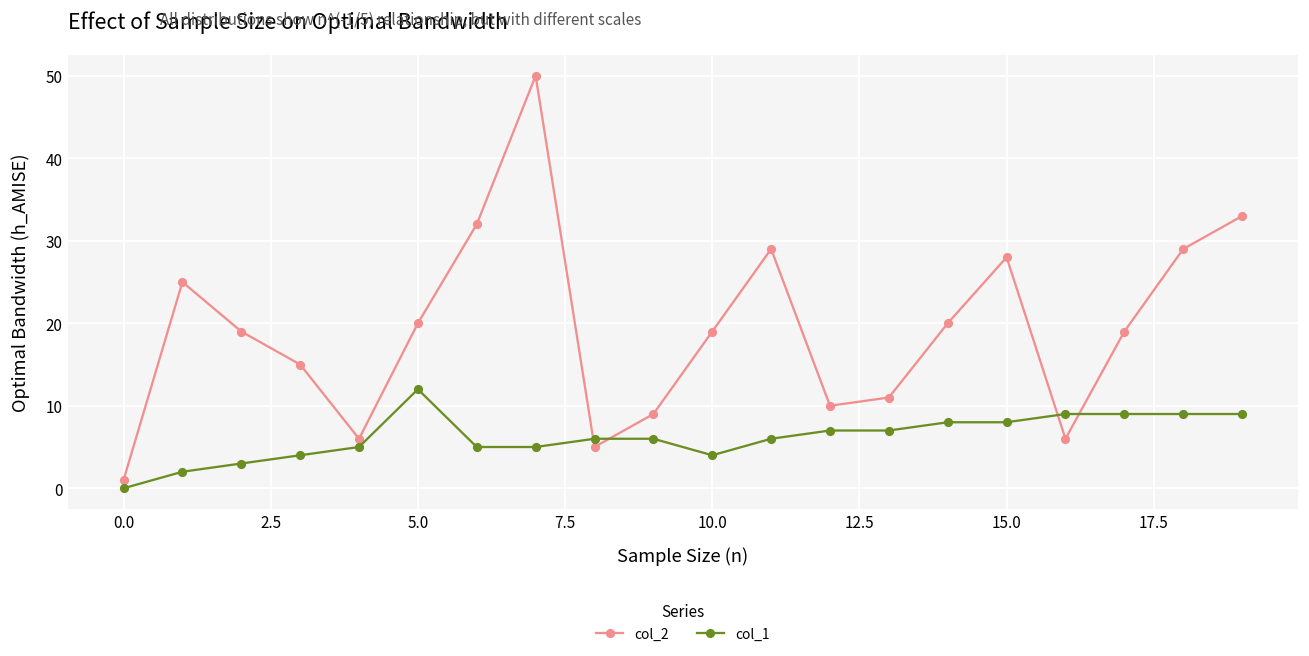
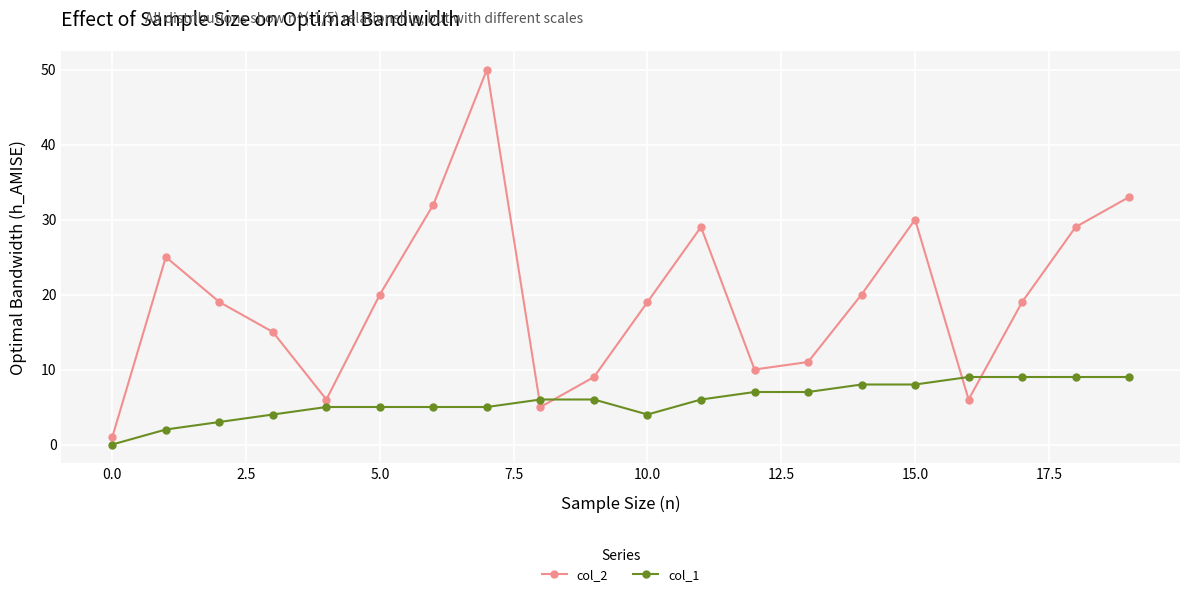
  {
    "col_2": {
      "0.0": 1,
      "5.0": 20,
      "10.0": 19,
-     "15.0": 28
+     "15.0": 30
    },
    "col_1": {
      "0.0": 0,
-     "5.0": 12,
+     "5.0": 5,
      "10.0": 4,
      "15.0": 8
    }
  }
